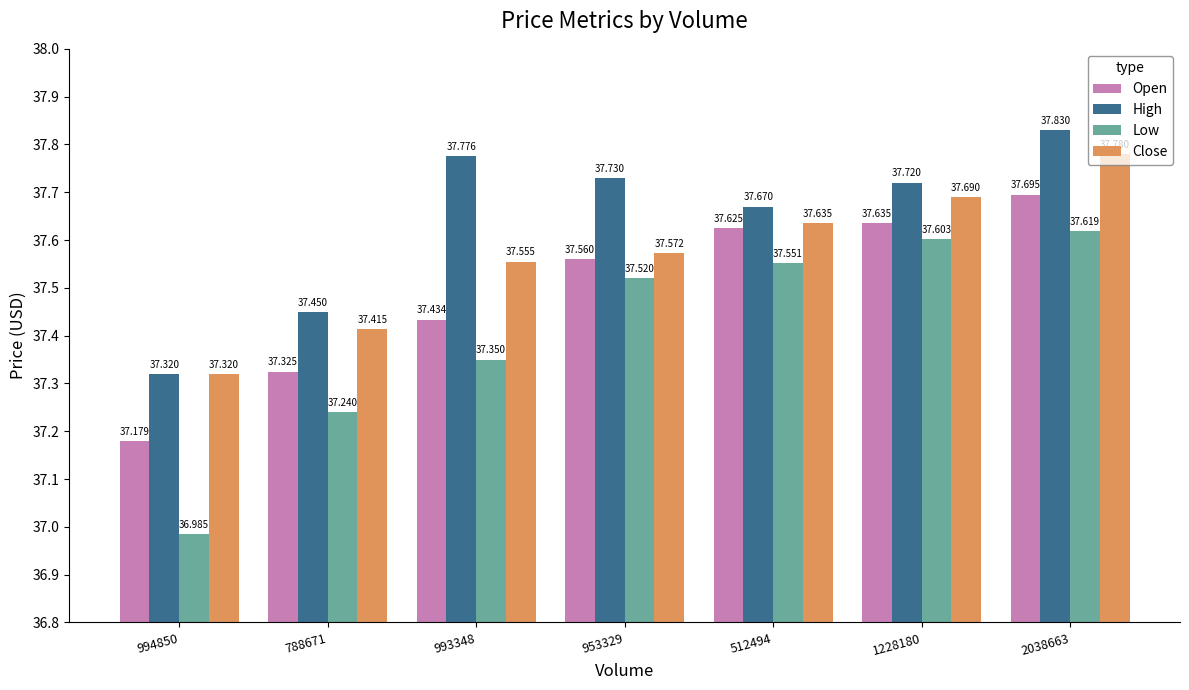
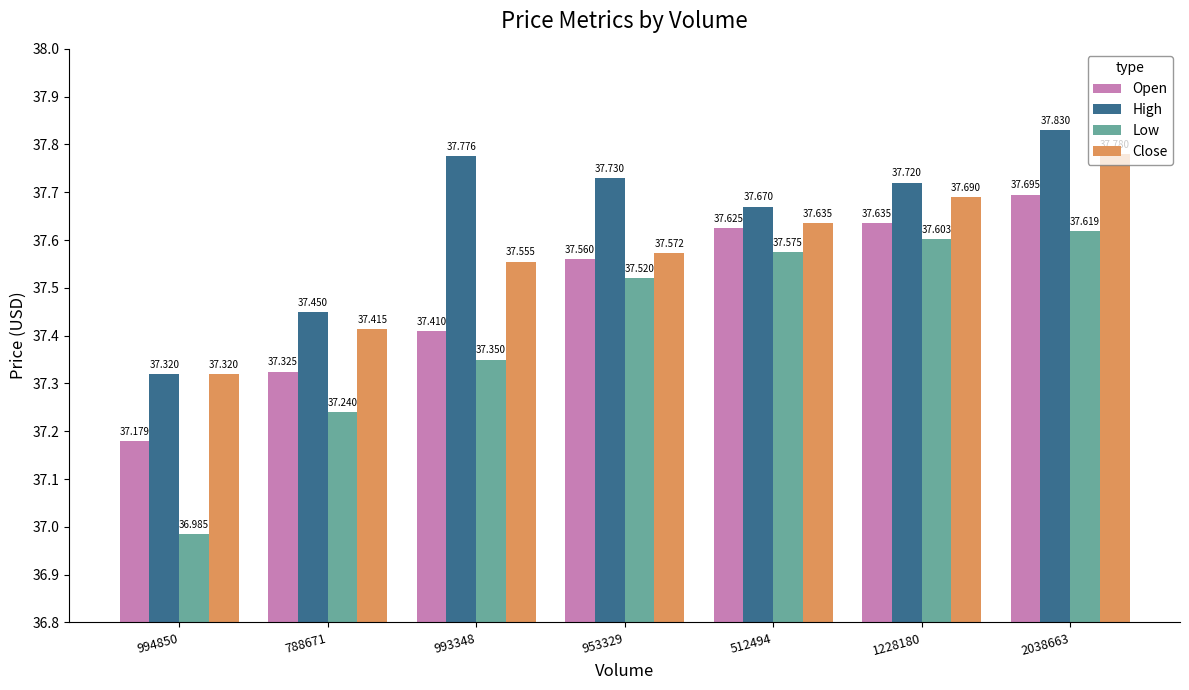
  {
    "Open": {
      "994850": 37.179,
      "788671": 37.325,
-     "993348": 37.434,
+     "993348": 37.410,
      "953329": 37.560,
      "512494": 37.625,
      "1228180": 37.635,
      "2038663": 37.695
    },
    "High": {
      "994850": 37.320,
      "788671": 37.450,
      "993348": 37.776,
      "953329": 37.730,
      "512494": 37.670,
      "1228180": 37.720,
      "2038663": 37.830
    },
    "Low": {
      "994850": 36.985,
      "788671": 37.240,
      "993348": 37.350,
      "953329": 37.520,
-     "512494": 37.551,
+     "512494": 37.575,
      "1228180": 37.603,
      "2038663": 37.619
    },
    "Close": {
      "994850": 37.320,
      "788671": 37.415,
      "993348": 37.555,
      "953329": 37.572,
      "512494": 37.635,
      "1228180": 37.690
    }
  }
